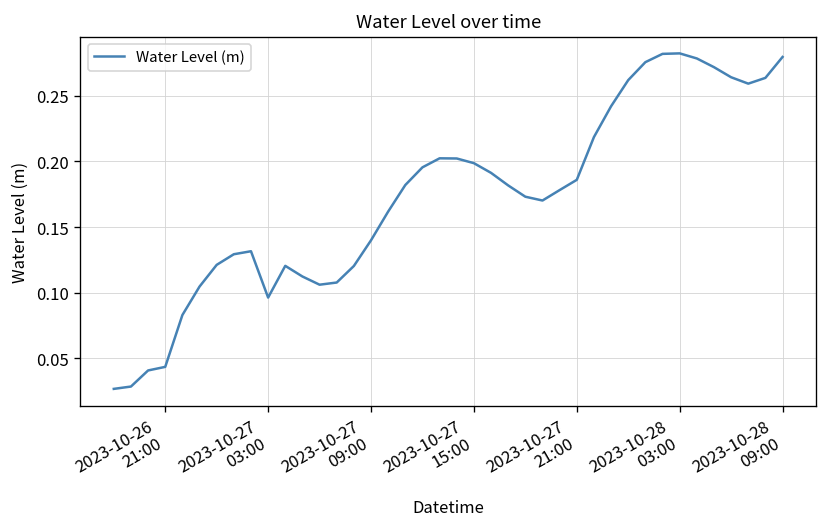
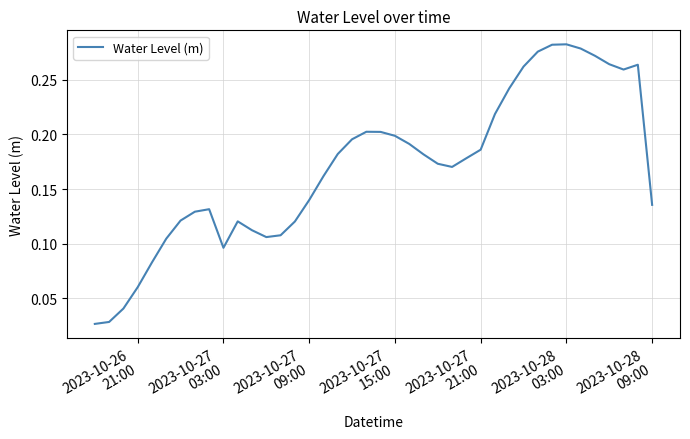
  {
-   "2023-10-26 21:00": 0.043,
+   "2023-10-26 21:00": 0.060,
    "2023-10-27 03:00": 0.096,
    "2023-10-27 09:00": 0.140,
    "2023-10-27 15:00": 0.199,
    "2023-10-27 21:00": 0.186,
    "2023-10-28 03:00": 0.282,
-   "2023-10-28 09:00": 0.280
+   "2023-10-28 09:00": 0.136
  }
